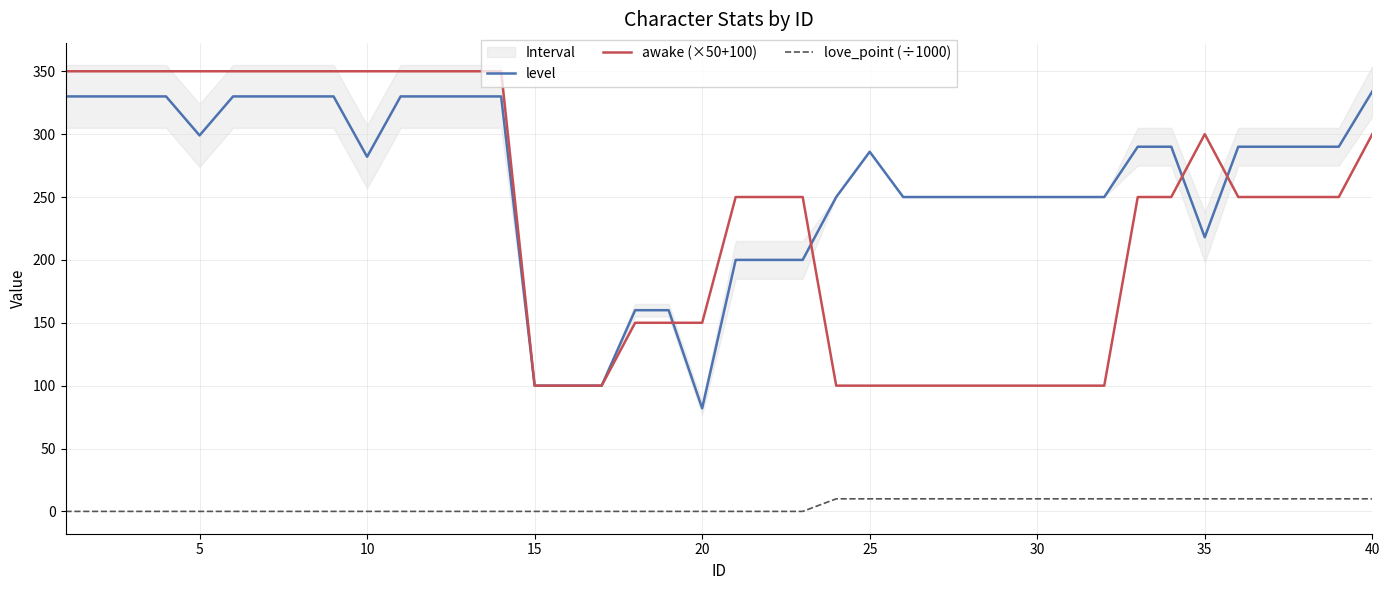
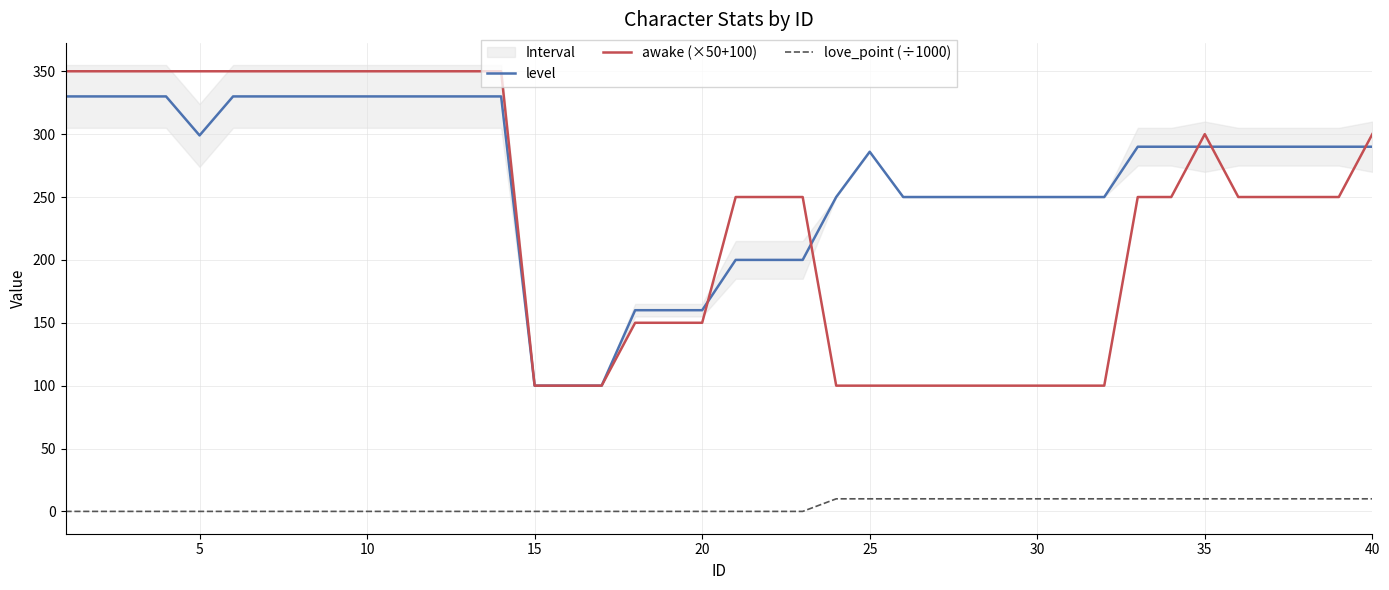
  {
    "level": {
      "5": 299,
-     "10": 282,
-     "20": 82,
-     "35": 218,
-     "40": 334
+     "10": 330,
+     "20": 160,
+     "35": 290,
+     "40": 290
    },
    "awake (×50+100)": {
      "5": 350,
      "10": 350,
      "20": 150,
      "25": 100,
      "30": 100,
      "35": 300,
      "40": 300
    },
    "love_point (÷1000)": {
      "5": 0,
      "10": 0,
      "15": 0,
      "20": 0,
      "25": 10,
      "30": 10,
      "35": 10,
      "40": 10
    }
  }
